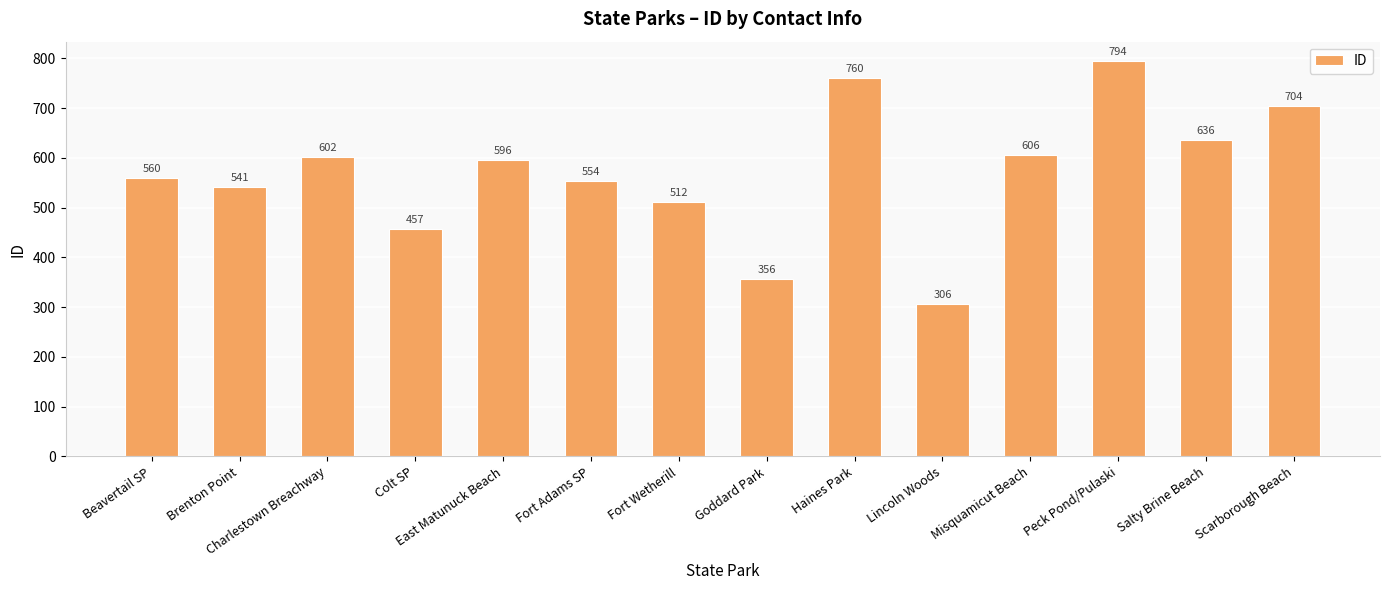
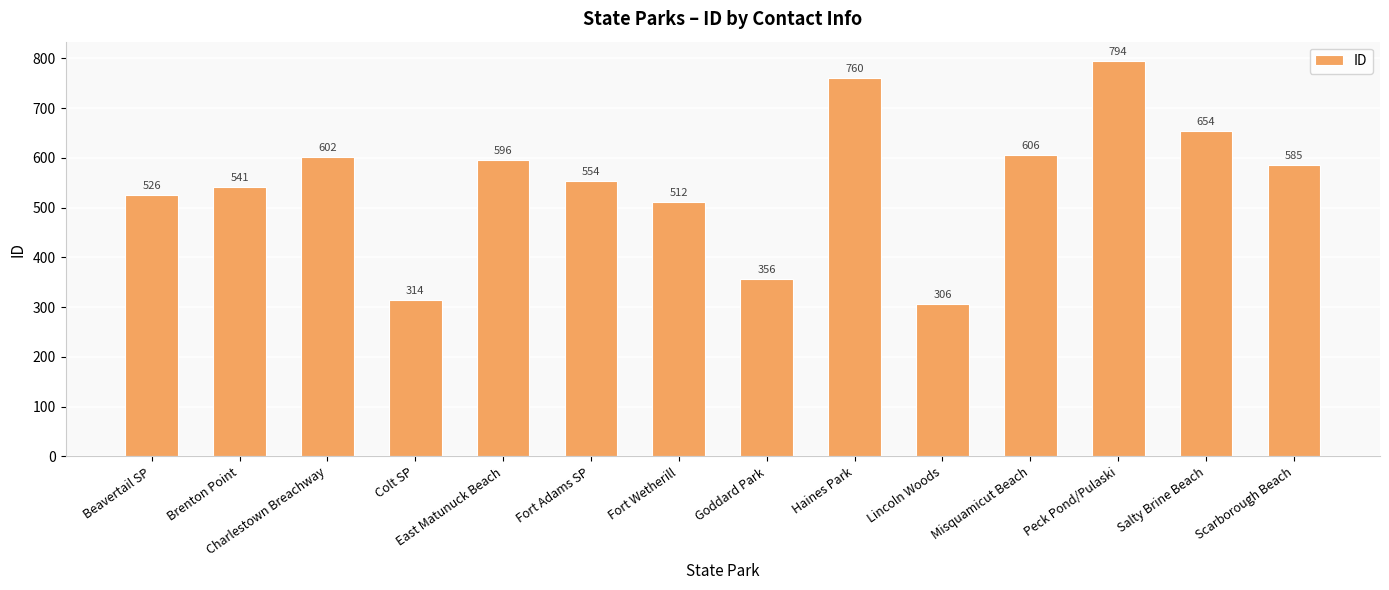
  {
-   "Beavertail SP": 560,
+   "Beavertail SP": 526,
    "Brenton Point": 541,
    "Charlestown Breachway": 602,
-   "Colt SP": 457,
+   "Colt SP": 314,
    "East Matunuck Beach": 596,
    "Fort Adams SP": 554,
    "Fort Wetherill": 512,
    "Goddard Park": 356,
    "Haines Park": 760,
    "Lincoln Woods": 306,
    "Misquamicut Beach": 606,
    "Peck Pond/Pulaski": 794,
-   "Salty Brine Beach": 636,
-   "Scarborough Beach": 704
+   "Salty Brine Beach": 654,
+   "Scarborough Beach": 585
  }
